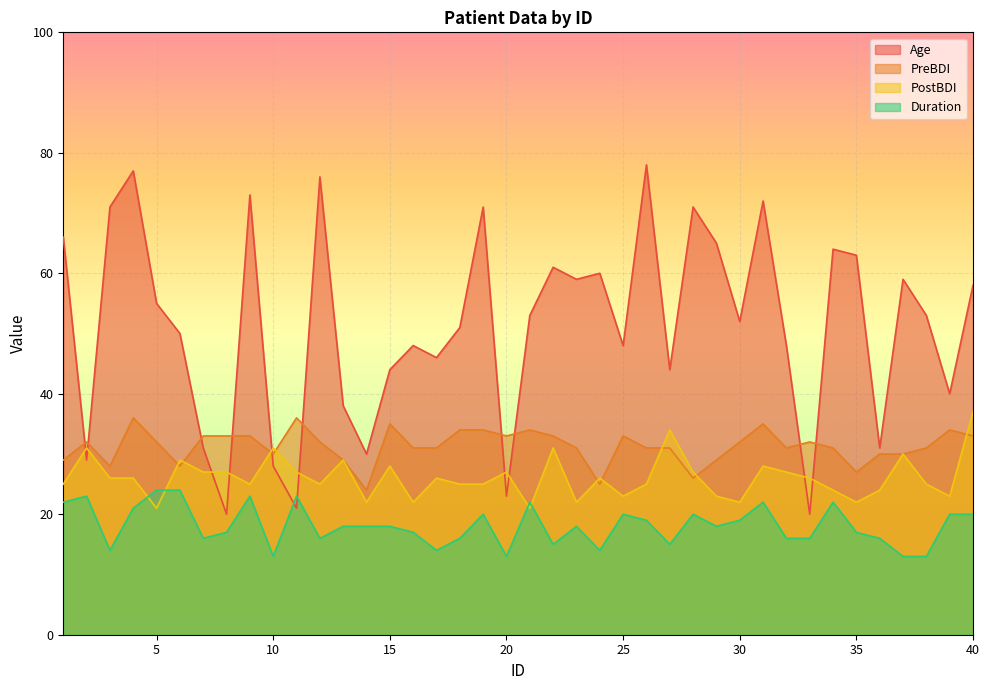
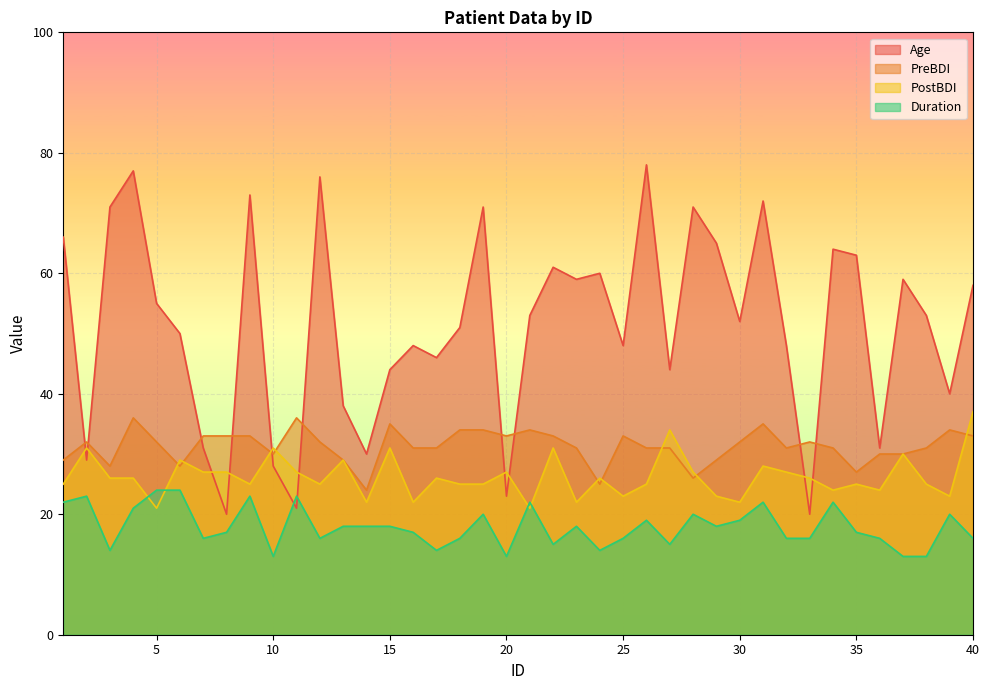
  {
    "PostBDI": {
      "5": 21,
      "10": 31,
-     "15": 28,
+     "15": 31,
      "20": 27,
      "25": 23,
      "30": 22,
-     "35": 22,
+     "35": 25,
      "40": 37
    },
    "Duration": {
      "5": 24,
      "10": 13,
      "15": 18,
      "20": 13,
-     "25": 20,
+     "25": 16,
      "30": 19,
      "35": 17,
-     "40": 20
+     "40": 16
    }
  }
